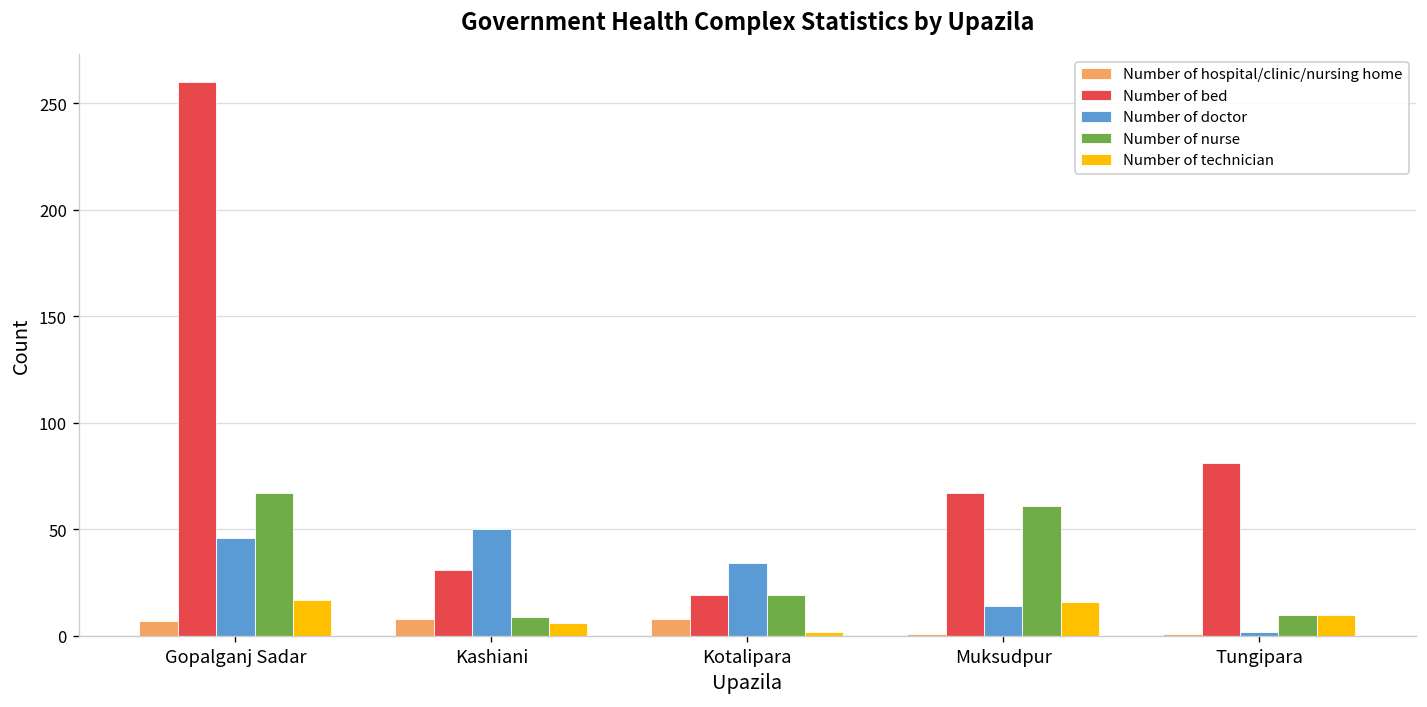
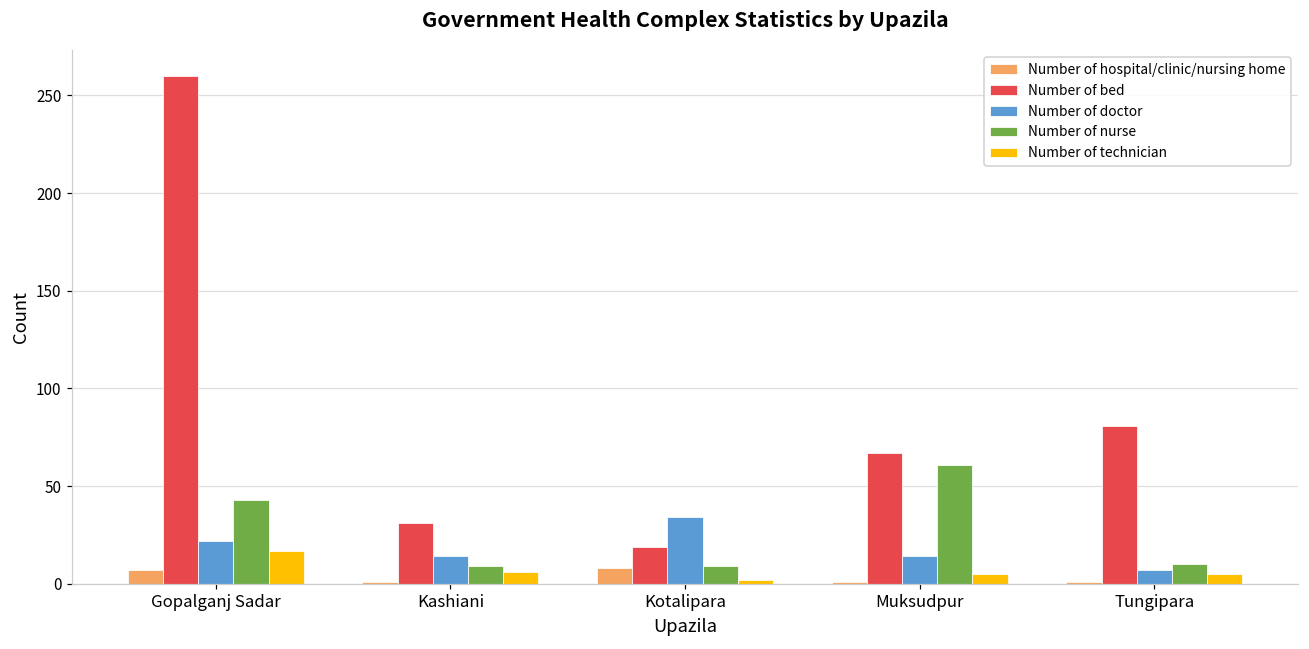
  {
    "Number of hospital/clinic/nursing home": {
      "Gopalganj Sadar": 7,
-     "Kashiani": 8,
+     "Kashiani": 1,
      "Kotalipara": 8
    },
    "Number of bed": {
      "Gopalganj Sadar": 260,
      "Kashiani": 31,
      "Kotalipara": 19,
      "Muksudpur": 67,
      "Tungipara": 81
    },
    "Number of doctor": {
-     "Gopalganj Sadar": 46,
-     "Kashiani": 50,
+     "Gopalganj Sadar": 22,
+     "Kashiani": 14,
      "Kotalipara": 34,
      "Muksudpur": 14,
-     "Tungipara": 2
+     "Tungipara": 7
    },
    "Number of nurse": {
-     "Gopalganj Sadar": 67,
+     "Gopalganj Sadar": 43,
      "Kashiani": 9,
-     "Kotalipara": 19,
+     "Kotalipara": 9,
      "Muksudpur": 61,
      "Tungipara": 10
    },
    "Number of technician": {
      "Gopalganj Sadar": 17,
      "Kashiani": 6,
      "Kotalipara": 2,
-     "Muksudpur": 16,
-     "Tungipara": 10
+     "Muksudpur": 5,
+     "Tungipara": 5
    }
  }
